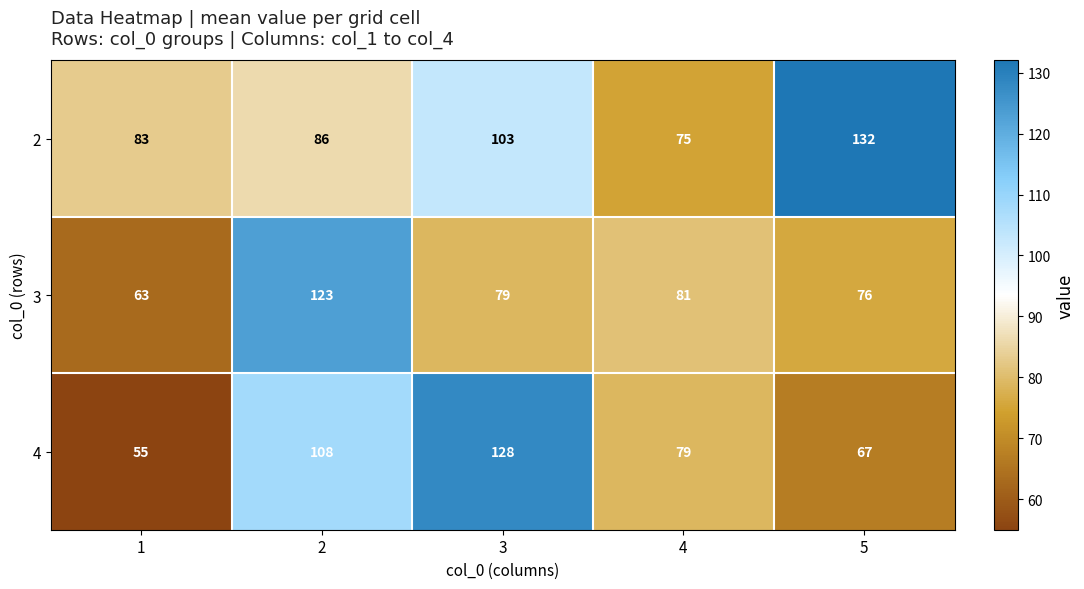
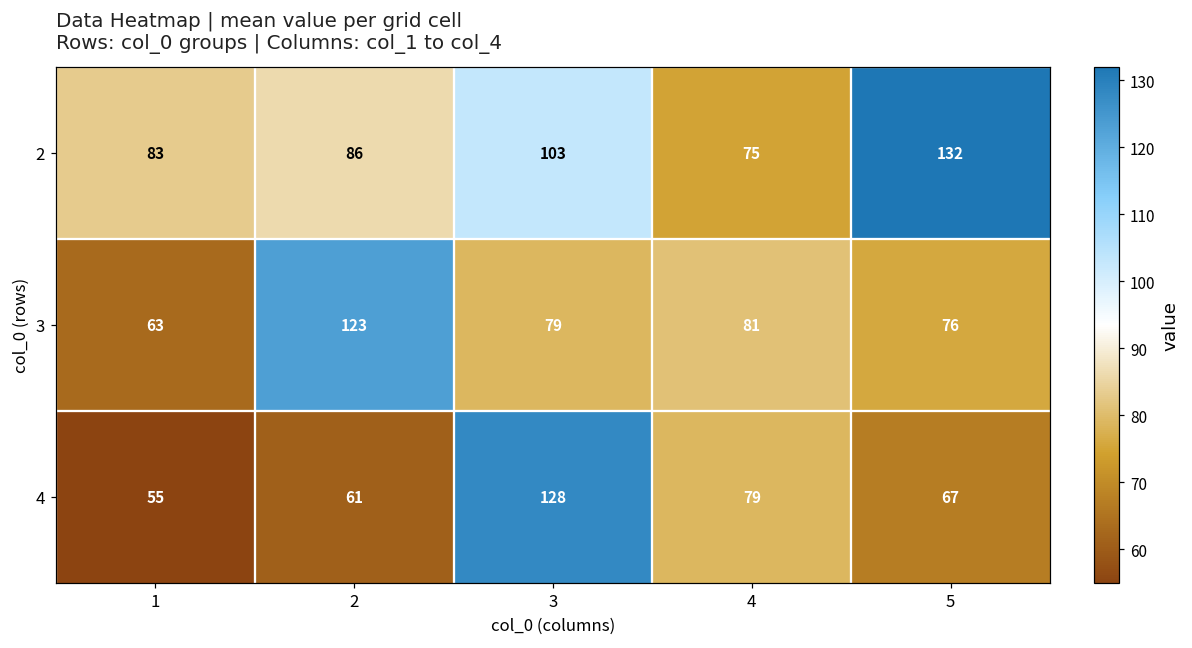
  {
    "2": {
      "1": 83,
      "2": 86,
      "3": 103,
      "4": 75,
      "5": 132
    },
    "3": {
      "1": 63,
      "2": 123,
      "3": 79,
      "4": 81,
      "5": 76
    },
    "4": {
      "1": 55,
-     "2": 108,
+     "2": 61,
      "3": 128,
      "4": 79,
      "5": 67
    }
  }
